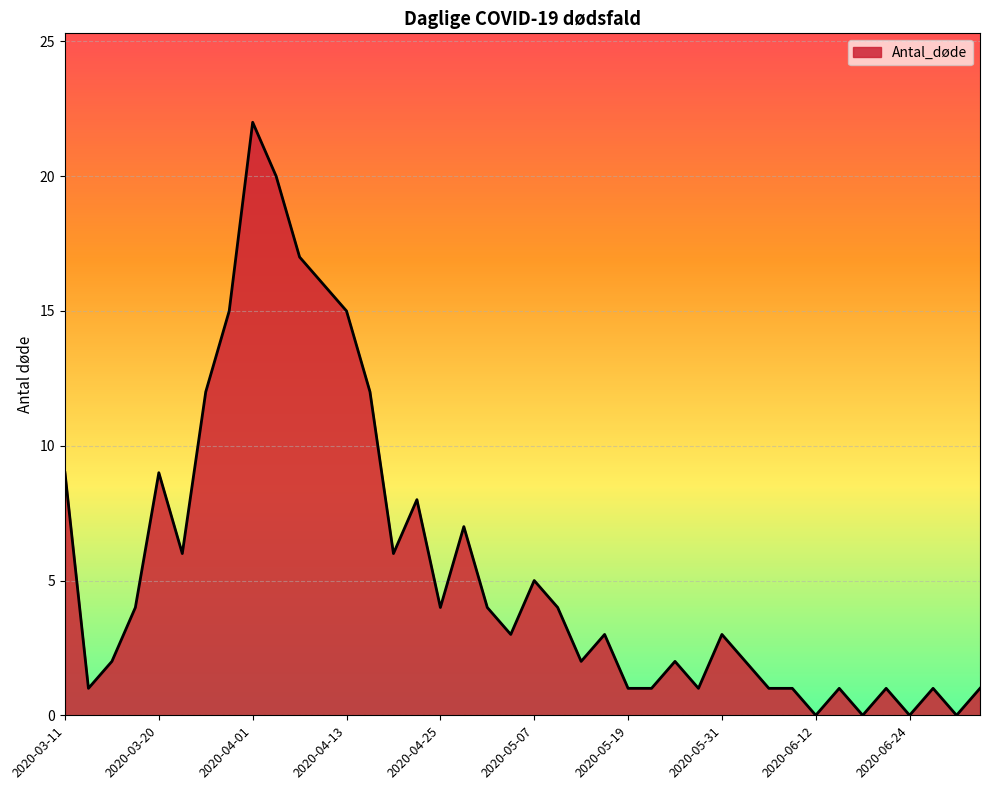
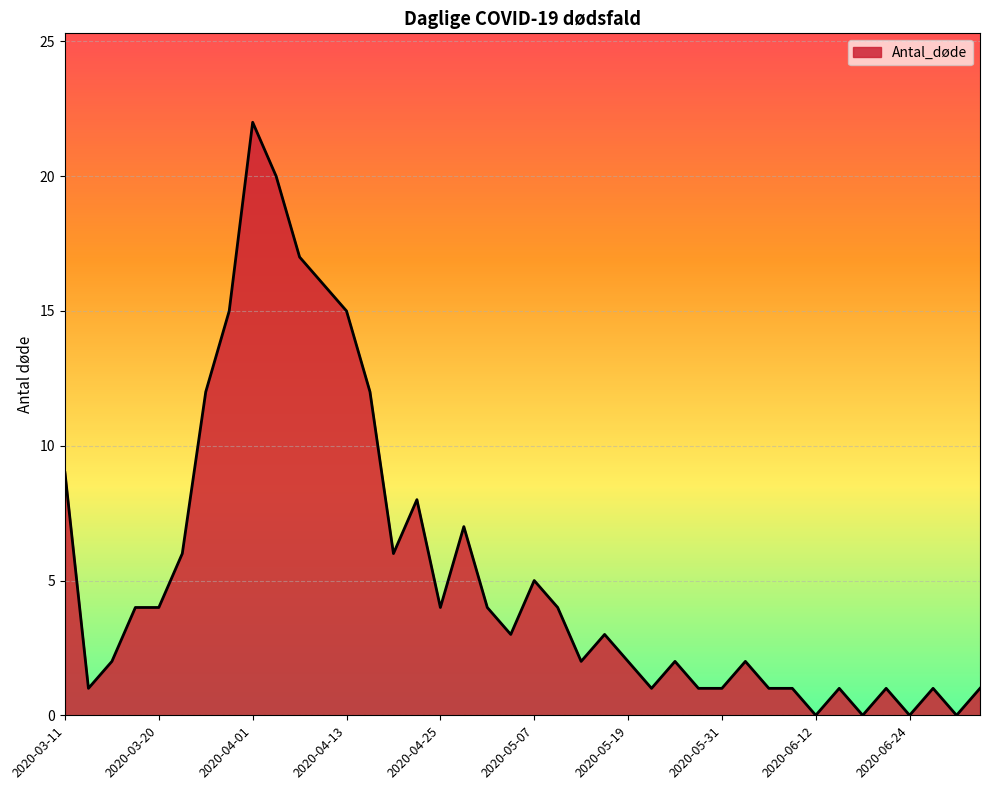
  {
    "2020-03-11": 9,
-   "2020-03-20": 9,
+   "2020-03-20": 4,
    "2020-04-01": 22,
    "2020-04-13": 15,
    "2020-04-25": 4,
    "2020-05-07": 5,
-   "2020-05-19": 1,
-   "2020-05-31": 3,
+   "2020-05-19": 2,
+   "2020-05-31": 1,
    "2020-06-12": 0,
    "2020-06-24": 0
  }
